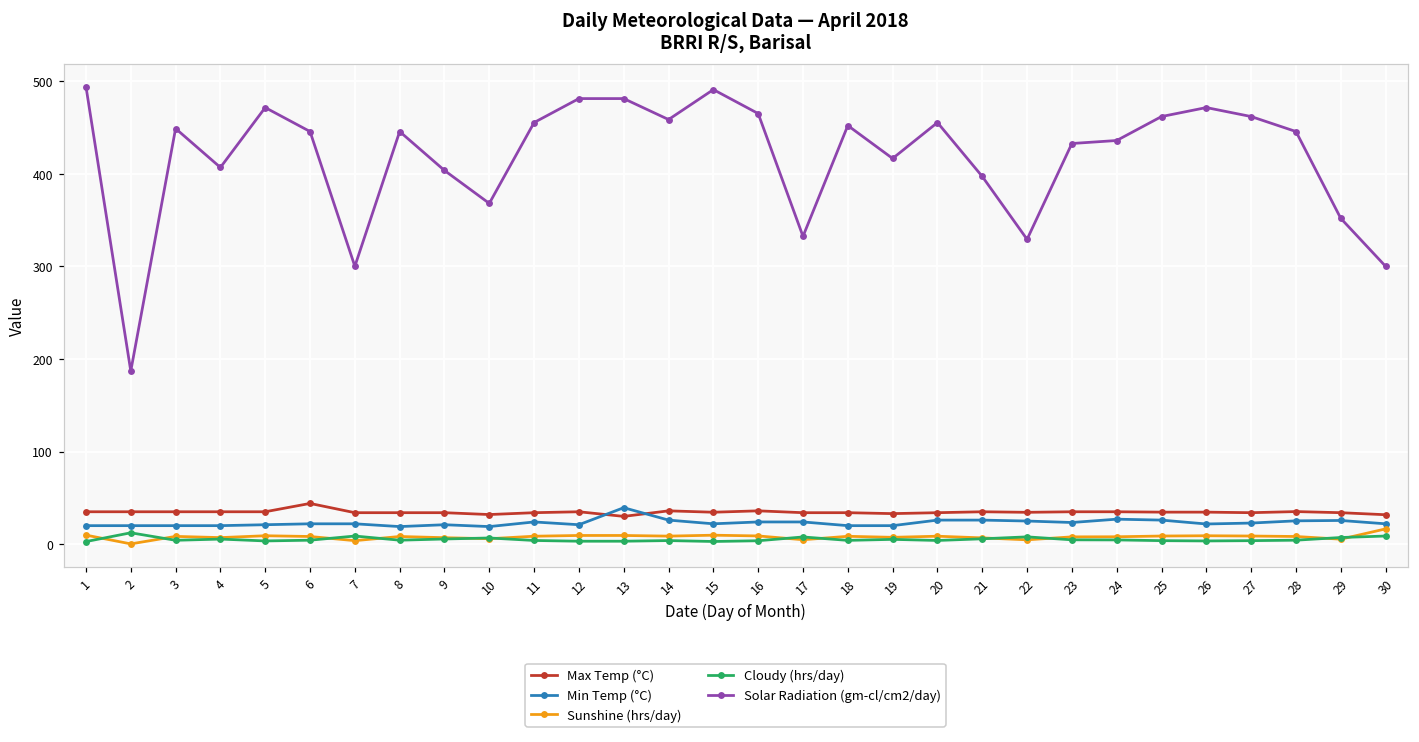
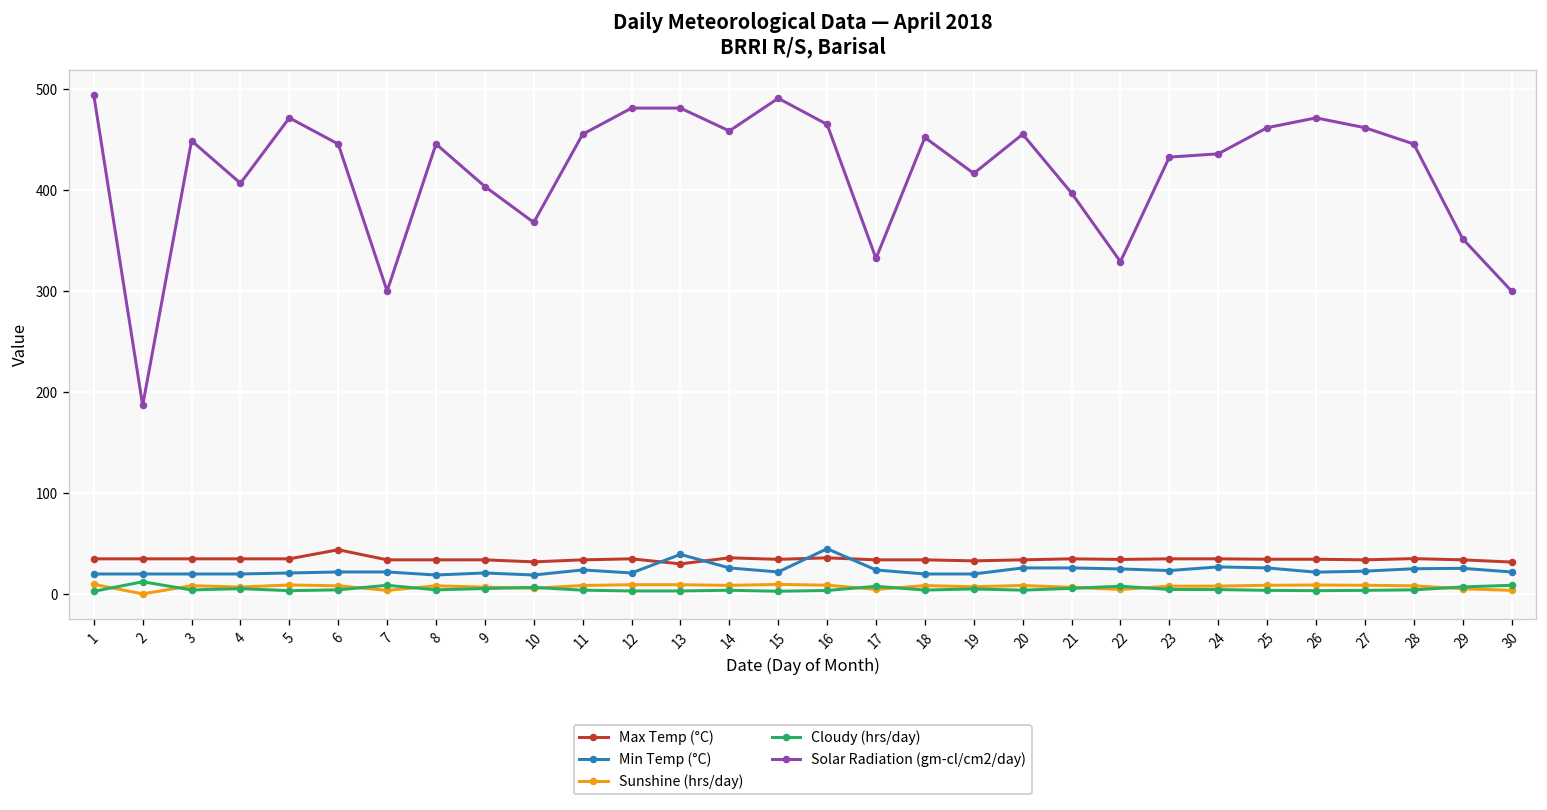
  {
    "Max Temp (°C)": {
      "1": 40,
      "2": 40,
      "3": 40,
      "4": 40,
      "5": 40,
      "6": 40,
      "7": 30,
      "8": 30,
      "9": 30,
      "10": 30,
      "11": 30,
      "12": 40,
      "13": 30,
      "14": 40,
      "15": 30,
      "16": 40,
      "17": 30,
      "18": 30,
      "19": 30,
      "20": 30,
      "21": 40,
      "22": 30,
      "23": 40,
      "24": 40,
      "25": 30,
      "26": 30,
      "27": 30,
      "28": 40,
      "29": 30,
      "30": 30
    },
    "Min Temp (°C)": {
      "1": 20,
      "2": 20,
      "3": 20,
      "4": 20,
      "5": 20,
      "6": 20,
      "7": 20,
      "8": 20,
      "9": 20,
      "10": 20,
      "11": 20,
      "12": 20,
      "13": 40,
      "14": 30,
      "15": 20,
-     "16": 20,
+     "16": 50,
      "17": 20,
      "18": 20,
      "19": 20,
      "20": 30,
      "21": 30,
      "22": 30,
      "23": 20,
      "24": 30,
      "25": 30,
      "26": 20,
      "27": 20,
      "28": 30,
      "29": 30,
      "30": 20
    },
    "Sunshine (hrs/day)": {
      "1": 10,
      "2": 0,
      "3": 10,
      "5": 10,
      "6": 10,
      "7": 0,
      "8": 10,
      "11": 10,
      "12": 10,
      "13": 10,
      "14": 10,
      "15": 10,
      "16": 10,
      "18": 10,
      "20": 10,
      "22": 0,
      "23": 10,
      "24": 10,
      "25": 10,
      "26": 10,
      "27": 10,
      "28": 10,
-     "30": 20
+     "30": 0
    },
    "Cloudy (hrs/day)": {
      "1": 0,
      "2": 10,
      "3": 0,
      "5": 0,
      "6": 0,
      "7": 10,
      "8": 0,
      "11": 0,
      "12": 0,
      "13": 0,
      "14": 0,
      "15": 0,
      "16": 0,
      "18": 0,
      "20": 0,
      "22": 10,
      "23": 0,
      "24": 0,
      "25": 0,
      "26": 0,
      "27": 0,
      "28": 0,
      "30": 10
    },
    "Solar Radiation (gm-cl/cm2/day)": {
      "1": 490,
      "2": 190,
      "3": 450,
      "4": 410,
      "5": 470,
      "6": 450,
      "7": 300,
      "8": 450,
      "9": 400,
      "10": 370,
      "11": 460,
      "12": 480,
      "13": 480,
      "14": 460,
      "15": 490,
      "16": 470,
      "17": 330,
      "18": 450,
      "19": 420,
      "20": 460,
      "21": 400,
      "22": 330,
      "23": 430,
      "24": 440,
      "25": 460,
      "26": 470,
      "27": 460,
      "28": 450,
      "29": 350,
      "30": 300
    }
  }
